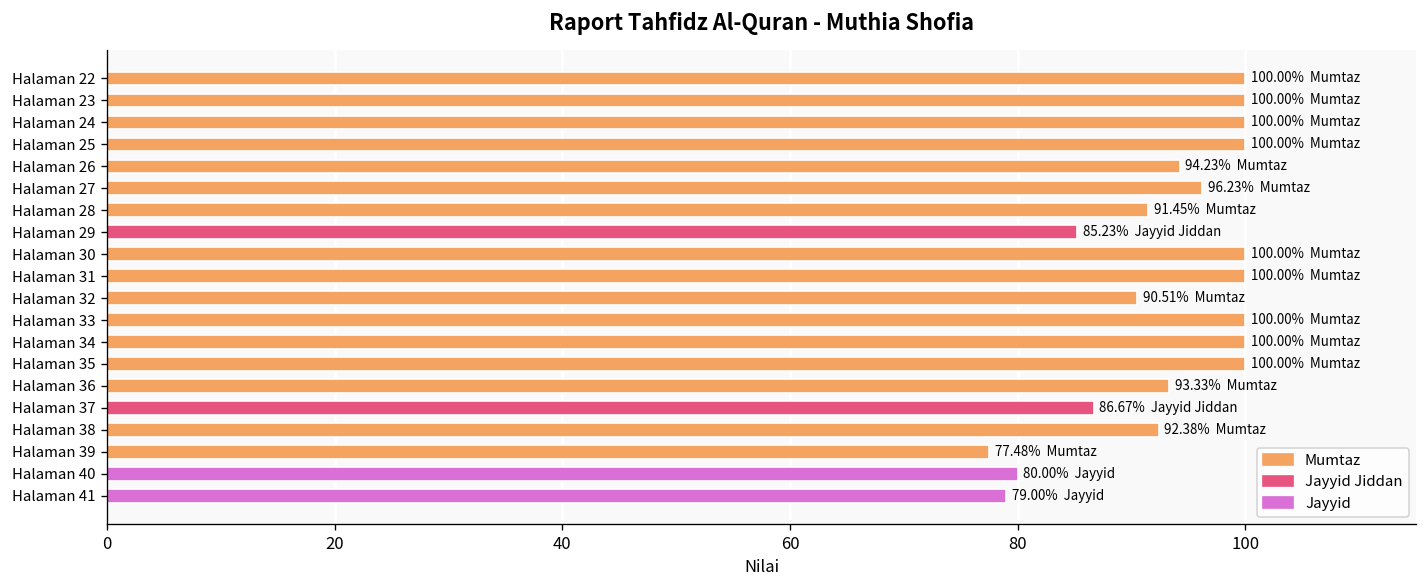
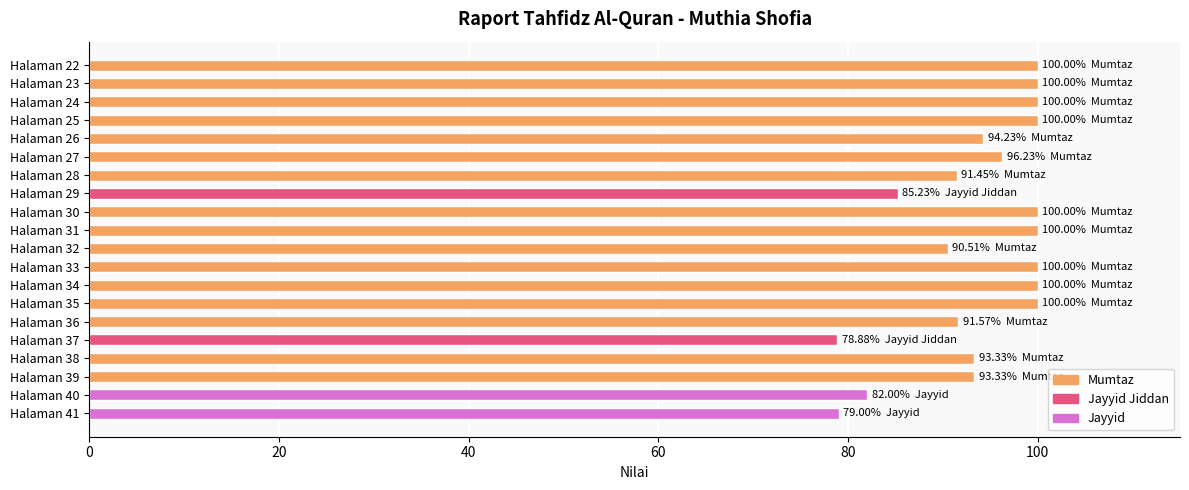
  {
    "Halaman 22": "100.00%",
    "Halaman 23": "100.00%",
    "Halaman 24": "100.00%",
    "Halaman 25": "100.00%",
    "Halaman 26": "94.23%",
    "Halaman 27": "96.23%",
    "Halaman 28": "91.45%",
    "Halaman 29": "85.23%",
    "Halaman 30": "100.00%",
    "Halaman 31": "100.00%",
    "Halaman 32": "90.51%",
    "Halaman 33": "100.00%",
    "Halaman 34": "100.00%",
    "Halaman 35": "100.00%",
-   "Halaman 36": "93.33%",
-   "Halaman 37": "86.67%",
-   "Halaman 38": "92.38%",
-   "Halaman 39": "77",
-   "Halaman 40": "80.00%",
+   "Halaman 36": "91.57%",
+   "Halaman 37": "78.88%",
+   "Halaman 38": "93.33%",
+   "Halaman 39": "93",
+   "Halaman 40": "82.00%",
    "Halaman 41": "79.00%"
  }
